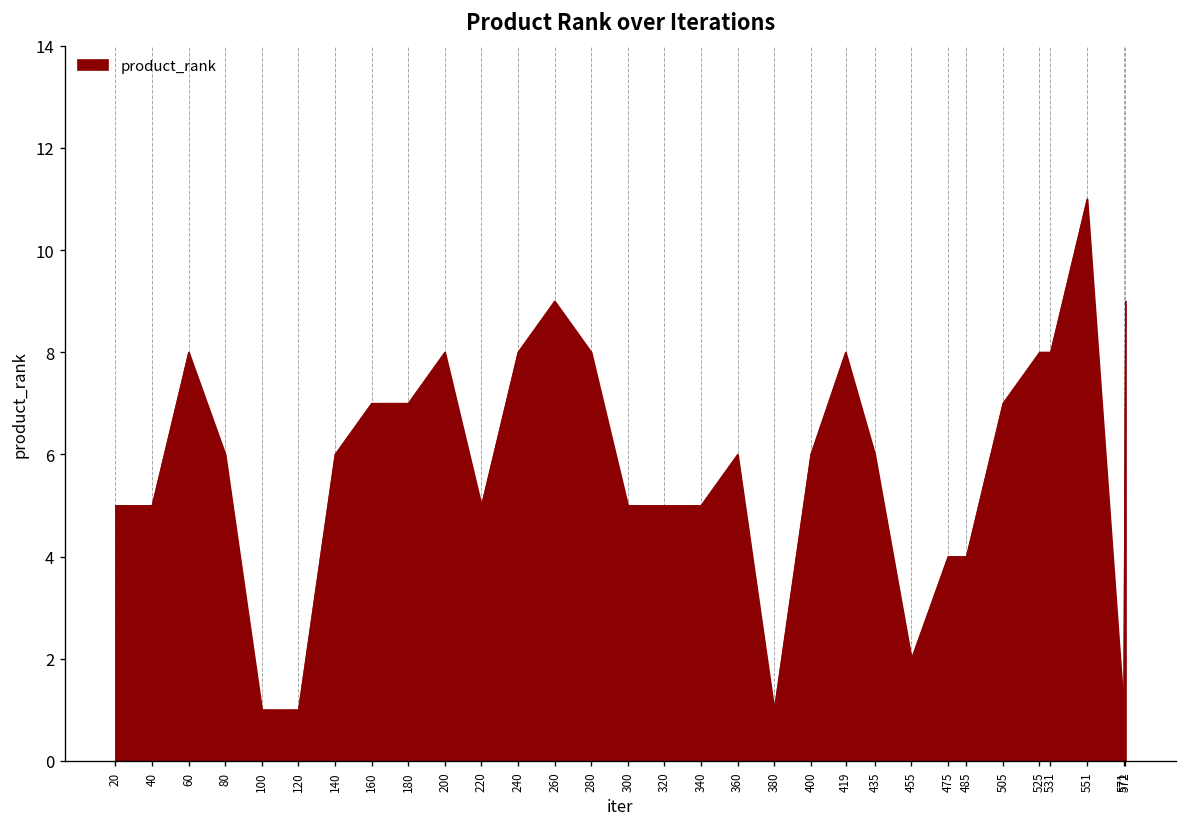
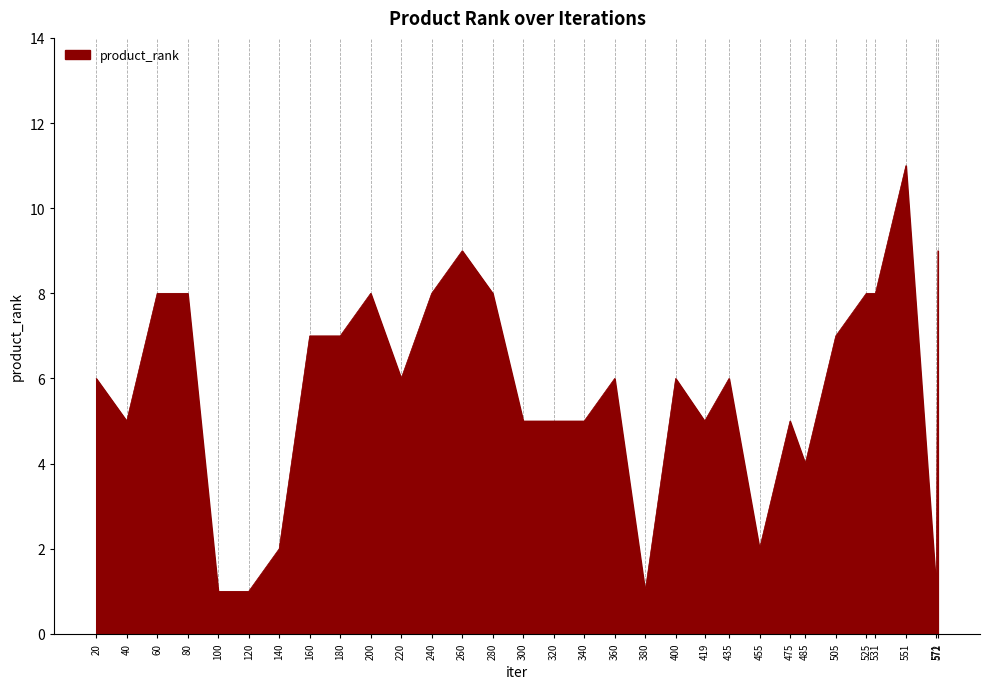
  {
-   "20": 5,
+   "20": 6,
    "40": 5,
    "60": 8,
-   "80": 6,
+   "80": 8,
    "100": 1,
    "120": 1,
-   "140": 6,
+   "140": 2,
    "160": 7,
    "180": 7,
    "200": 8,
-   "220": 5,
+   "220": 6,
    "240": 8,
    "260": 9,
    "280": 8,
    "300": 5,
    "320": 5,
    "340": 5,
    "360": 6,
    "380": 1,
    "400": 6,
-   "419": 8,
+   "419": 5,
    "435": 6,
    "455": 2,
-   "475": 4,
+   "475": 5,
    "485": 4,
    "505": 7,
    "525": 8,
    "531": 8,
    "551": 11,
    "571": 1,
    "572": 9
  }
